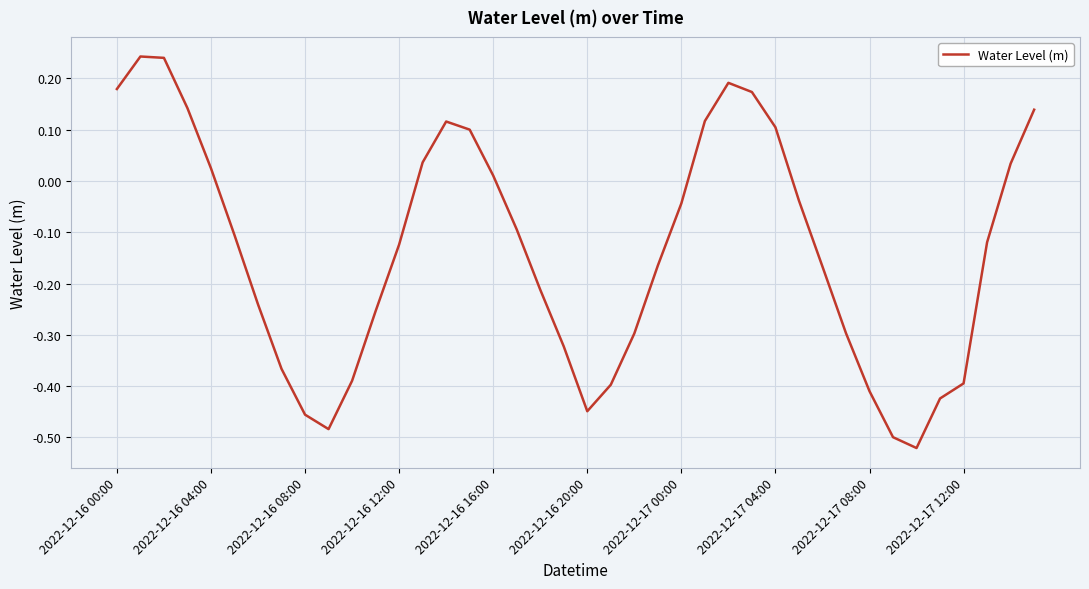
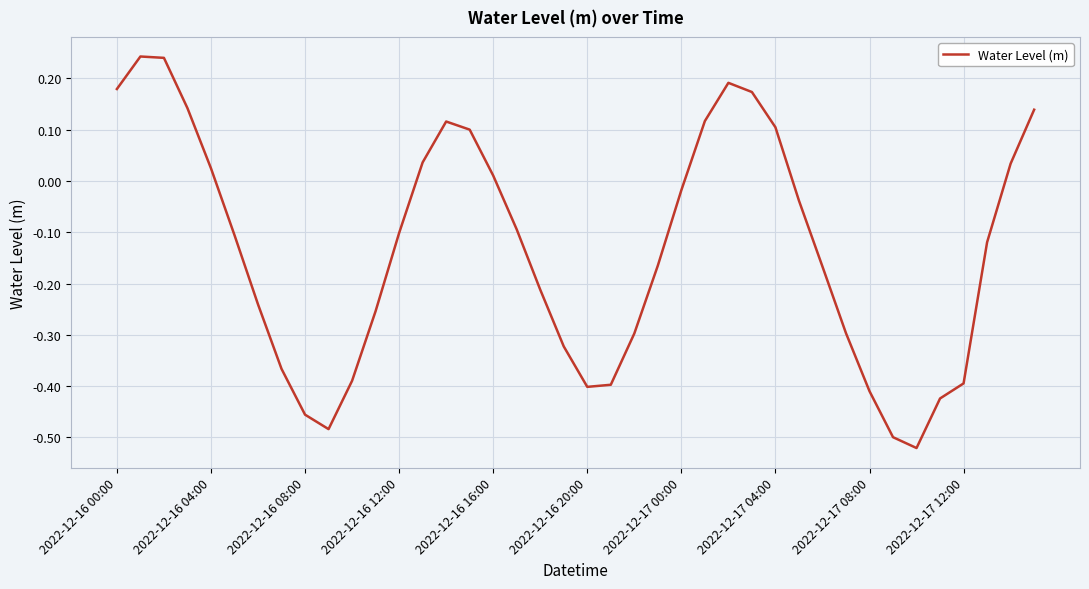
  {
    "2022-12-16 00:00": 0.18,
    "2022-12-16 04:00": 0.02,
    "2022-12-16 08:00": -0.46,
-   "2022-12-16 12:00": -0.12,
+   "2022-12-16 12:00": -0.10,
    "2022-12-16 16:00": 0.01,
-   "2022-12-16 20:00": -0.45,
-   "2022-12-17 00:00": -0.04,
+   "2022-12-16 20:00": -0.40,
+   "2022-12-17 00:00": -0.02,
    "2022-12-17 04:00": 0.10,
    "2022-12-17 08:00": -0.41,
    "2022-12-17 12:00": -0.39
  }
